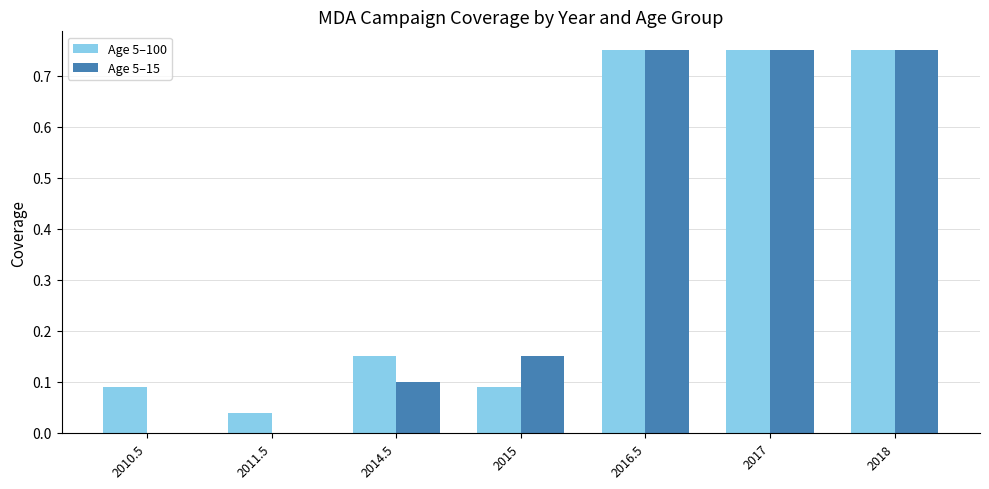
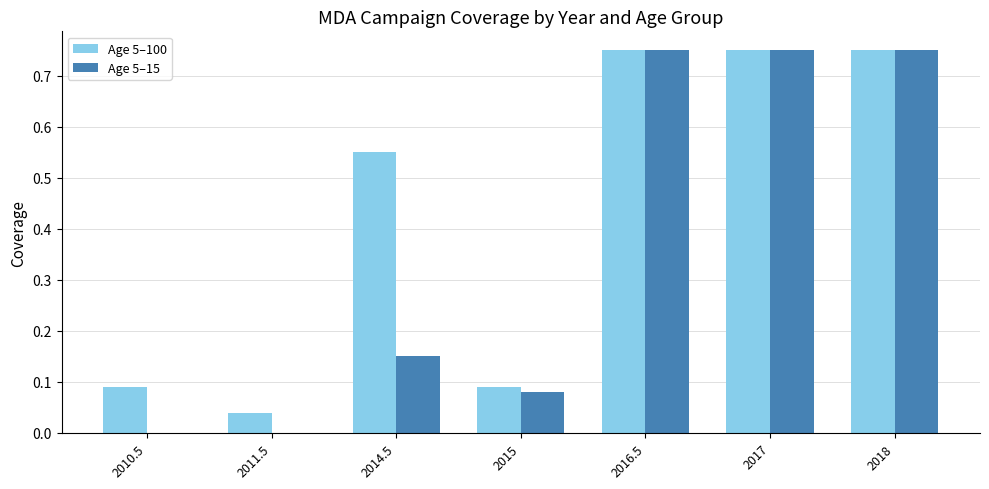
  {
    "Age 5–100": {
      "2010.5": 0.09,
      "2011.5": 0.04,
-     "2014.5": 0.15,
+     "2014.5": 0.55,
      "2015": 0.09,
      "2016.5": 0.75,
      "2017": 0.75,
      "2018": 0.75
    },
    "Age 5–15": {
      "2010.5": 0.00,
      "2011.5": 0.00,
-     "2014.5": 0.10,
-     "2015": 0.15,
+     "2014.5": 0.15,
+     "2015": 0.08,
      "2016.5": 0.75,
      "2017": 0.75,
      "2018": 0.75
    }
  }
